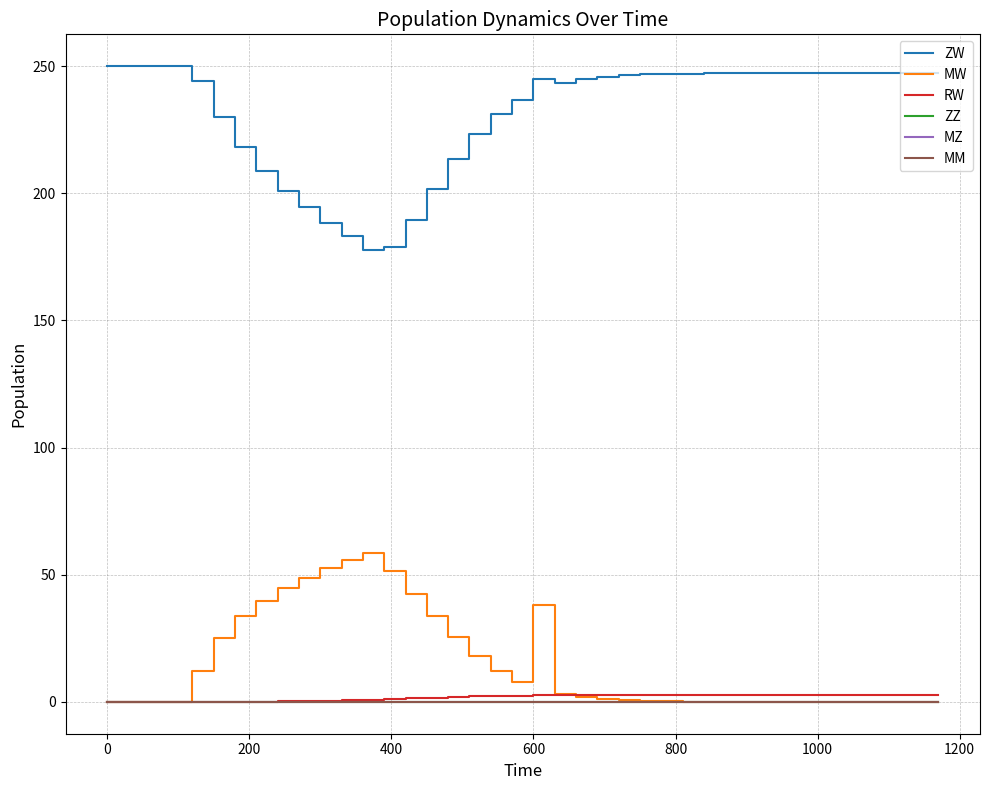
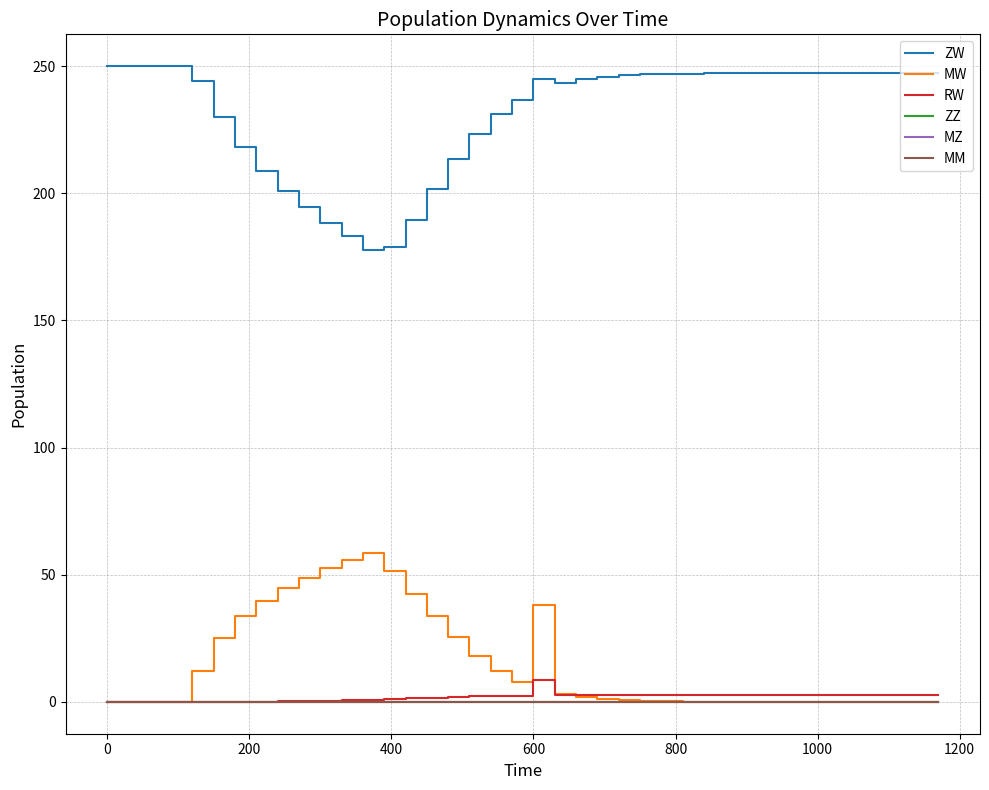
  {
    "ZW": {
      "0": 250,
      "600": 245
    },
    "MW": {
      "600": 38
    },
    "RW": {
-     "600": 3
+     "600": 9
    },
    "MM": {
      "600": 0
    }
  }
